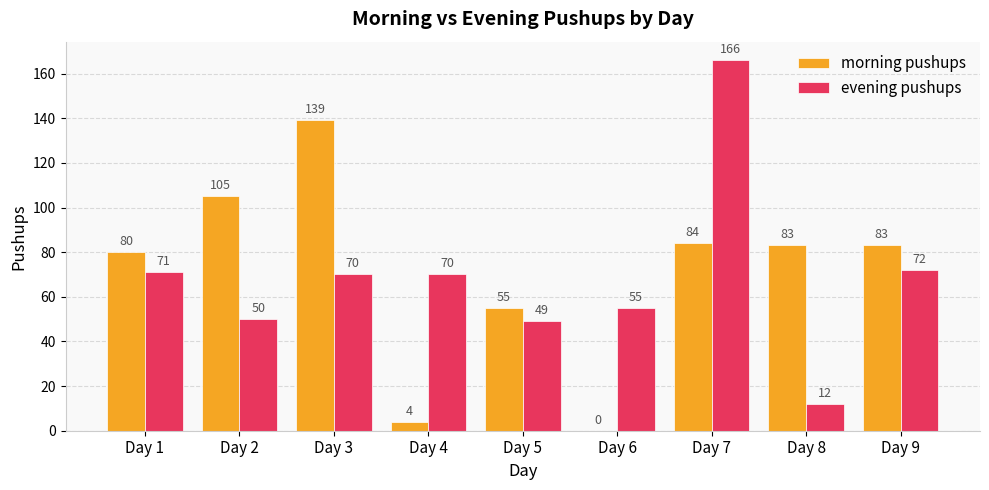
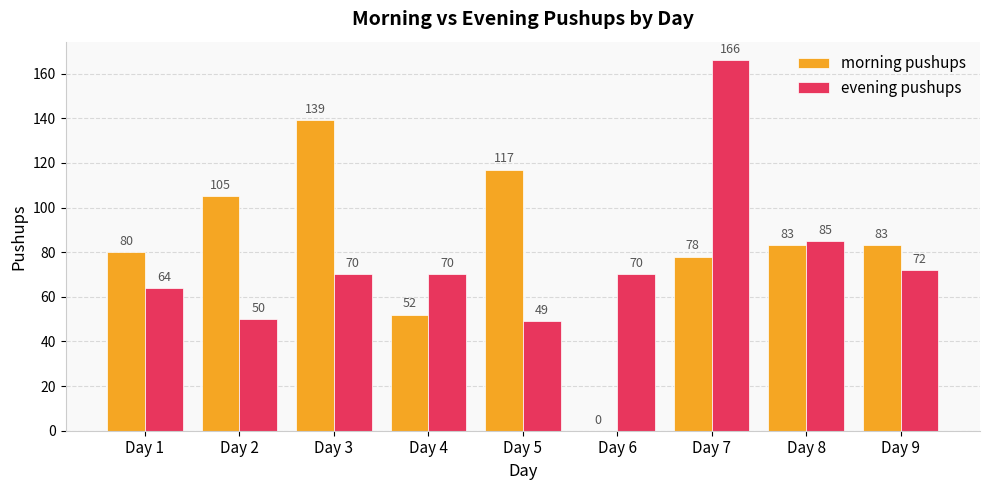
  {
    "morning pushups": {
      "Day 1": 80,
      "Day 2": 105,
      "Day 3": 139,
-     "Day 4": 4,
-     "Day 5": 55,
+     "Day 4": 52,
+     "Day 5": 117,
      "Day 6": 0,
-     "Day 7": 84,
+     "Day 7": 78,
      "Day 8": 83,
      "Day 9": 83
    },
    "evening pushups": {
-     "Day 1": 71,
+     "Day 1": 64,
      "Day 2": 50,
      "Day 3": 70,
      "Day 4": 70,
      "Day 5": 49,
-     "Day 6": 55,
+     "Day 6": 70,
      "Day 7": 166,
-     "Day 8": 12,
+     "Day 8": 85,
      "Day 9": 72
    }
  }
